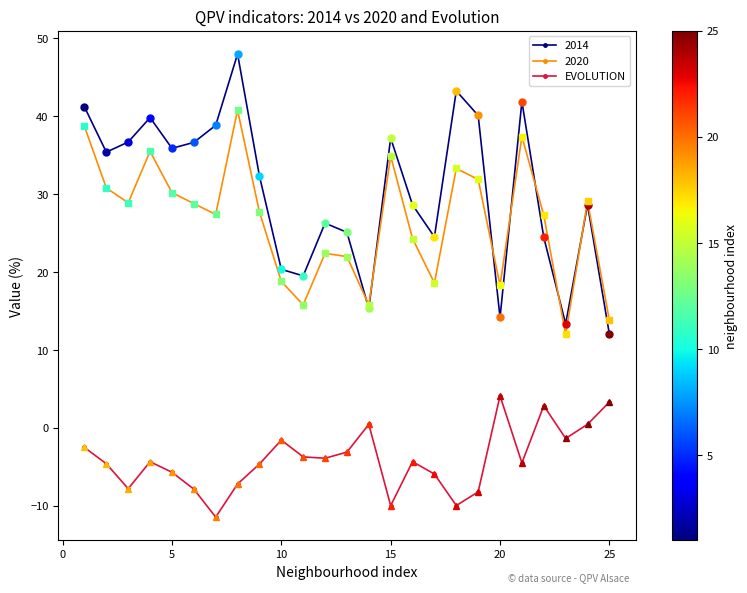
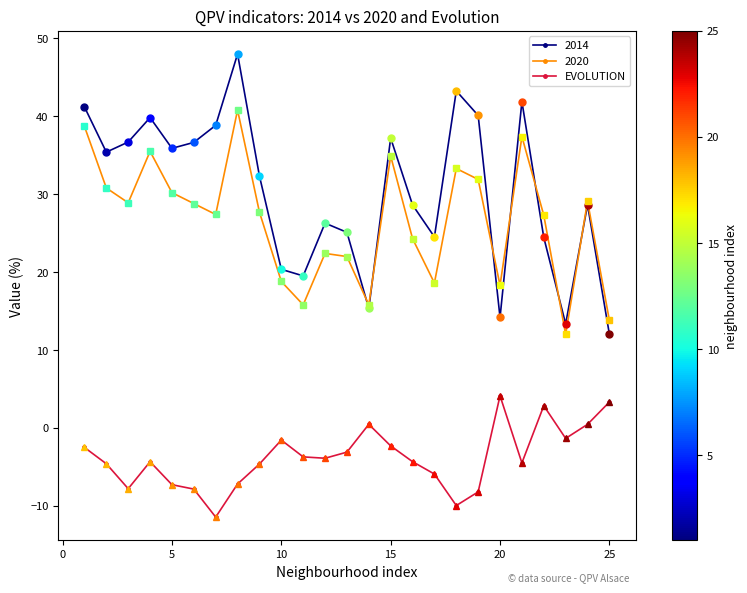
  {
    "EVOLUTION": {
-     "5": -6,
-     "15": -10
+     "5": -7,
+     "15": -2
    }
  }
